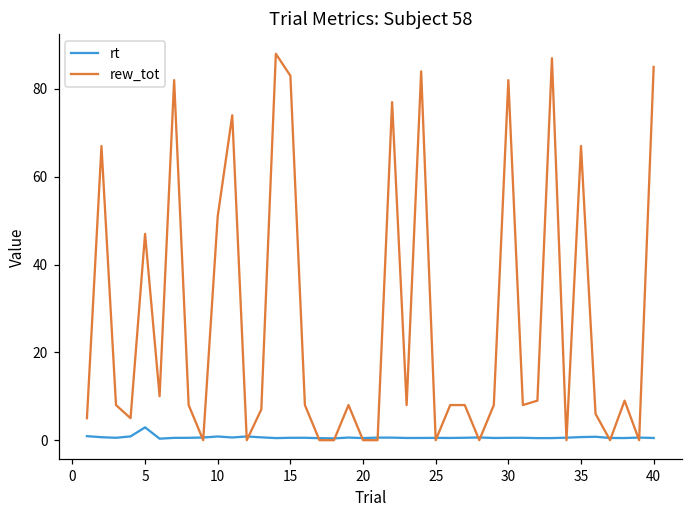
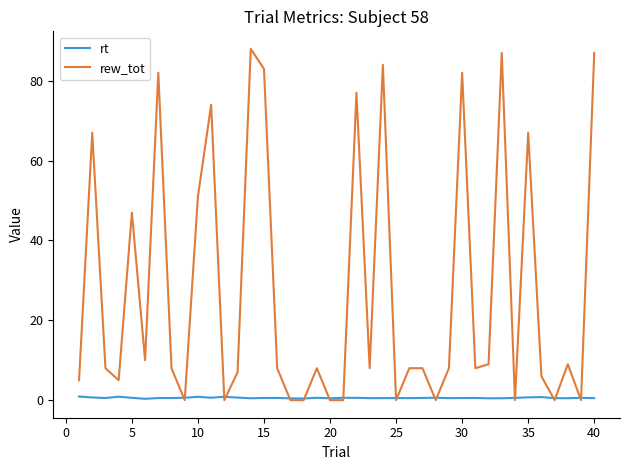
  {
    "rt": {
-     "5": 3,
+     "5": 1,
      "10": 1,
      "15": 1,
      "30": 1,
      "35": 1,
      "40": 0
    },
    "rew_tot": {
      "5": 47,
      "10": 51,
      "15": 83,
      "30": 82,
      "35": 67,
-     "40": 85
+     "40": 87
    }
  }
